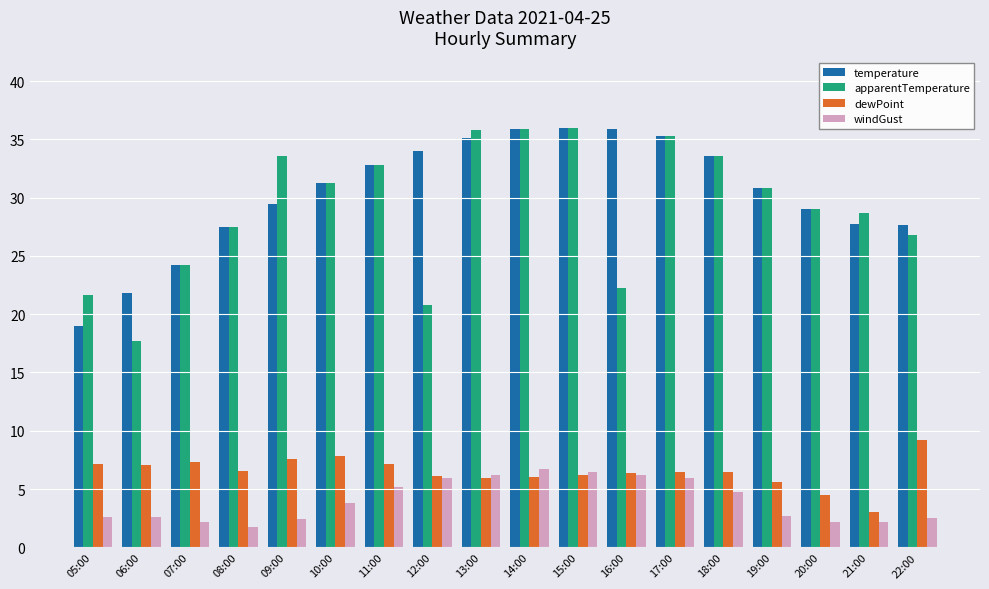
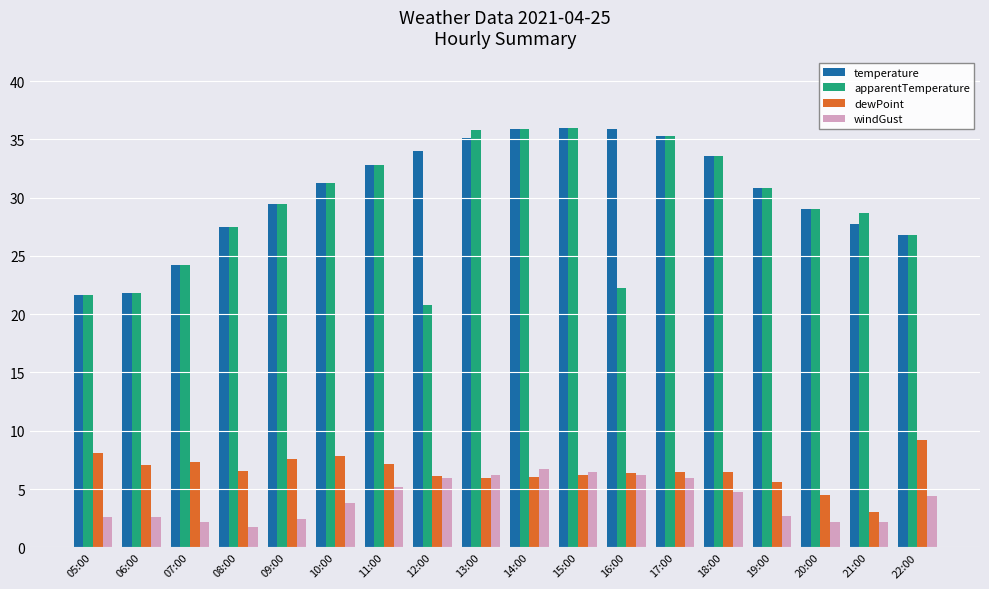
  {
    "temperature": {
-     "05:00": 19.0,
+     "05:00": 21.6,
      "06:00": 21.8,
      "07:00": 24.2,
      "08:00": 27.5,
      "09:00": 29.5,
      "10:00": 31.3,
      "11:00": 32.8,
      "12:00": 34.0,
      "13:00": 35.1,
      "14:00": 35.9,
      "15:00": 36.0,
      "16:00": 35.9,
      "17:00": 35.3,
      "18:00": 33.6,
      "19:00": 30.8,
      "20:00": 29.0,
      "21:00": 27.7,
-     "22:00": 27.7
+     "22:00": 26.8
    },
    "apparentTemperature": {
      "05:00": 21.6,
-     "06:00": 17.7,
+     "06:00": 21.8,
      "07:00": 24.2,
      "08:00": 27.5,
-     "09:00": 33.6,
+     "09:00": 29.5,
      "10:00": 31.3,
      "11:00": 32.8,
      "12:00": 20.8,
      "13:00": 35.8,
      "14:00": 35.9,
      "15:00": 36.0,
      "16:00": 22.2,
      "17:00": 35.3,
      "18:00": 33.6,
      "19:00": 30.8,
      "20:00": 29.0,
      "21:00": 28.7,
      "22:00": 26.8
    },
    "dewPoint": {
-     "05:00": 7.2,
+     "05:00": 8.1,
      "06:00": 7.1,
      "07:00": 7.3,
      "08:00": 6.6,
      "09:00": 7.6,
      "10:00": 7.8,
      "11:00": 7.1,
      "12:00": 6.1,
      "13:00": 5.9,
      "14:00": 6.1,
      "15:00": 6.2,
      "16:00": 6.4,
      "17:00": 6.5,
      "18:00": 6.5,
      "19:00": 5.6,
      "20:00": 4.5,
      "21:00": 3.0,
      "22:00": 9.2
    },
    "windGust": {
      "05:00": 2.6,
      "06:00": 2.6,
      "07:00": 2.2,
      "08:00": 1.8,
      "09:00": 2.5,
      "10:00": 3.8,
      "11:00": 5.2,
      "12:00": 6.0,
      "13:00": 6.2,
      "14:00": 6.7,
      "15:00": 6.5,
      "16:00": 6.2,
      "17:00": 5.9,
      "18:00": 4.7,
      "19:00": 2.7,
      "20:00": 2.2,
      "21:00": 2.2,
-     "22:00": 2.5
+     "22:00": 4.4
    }
  }
